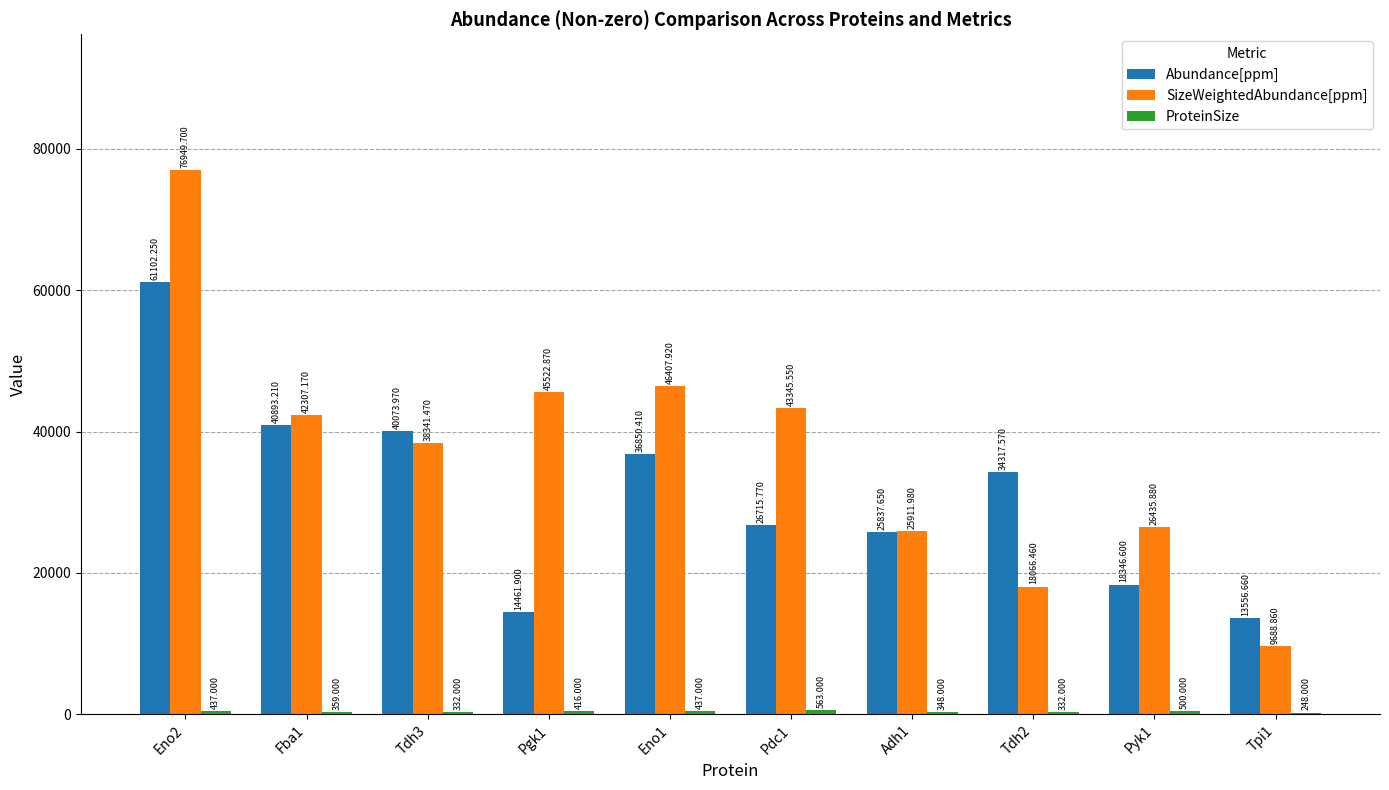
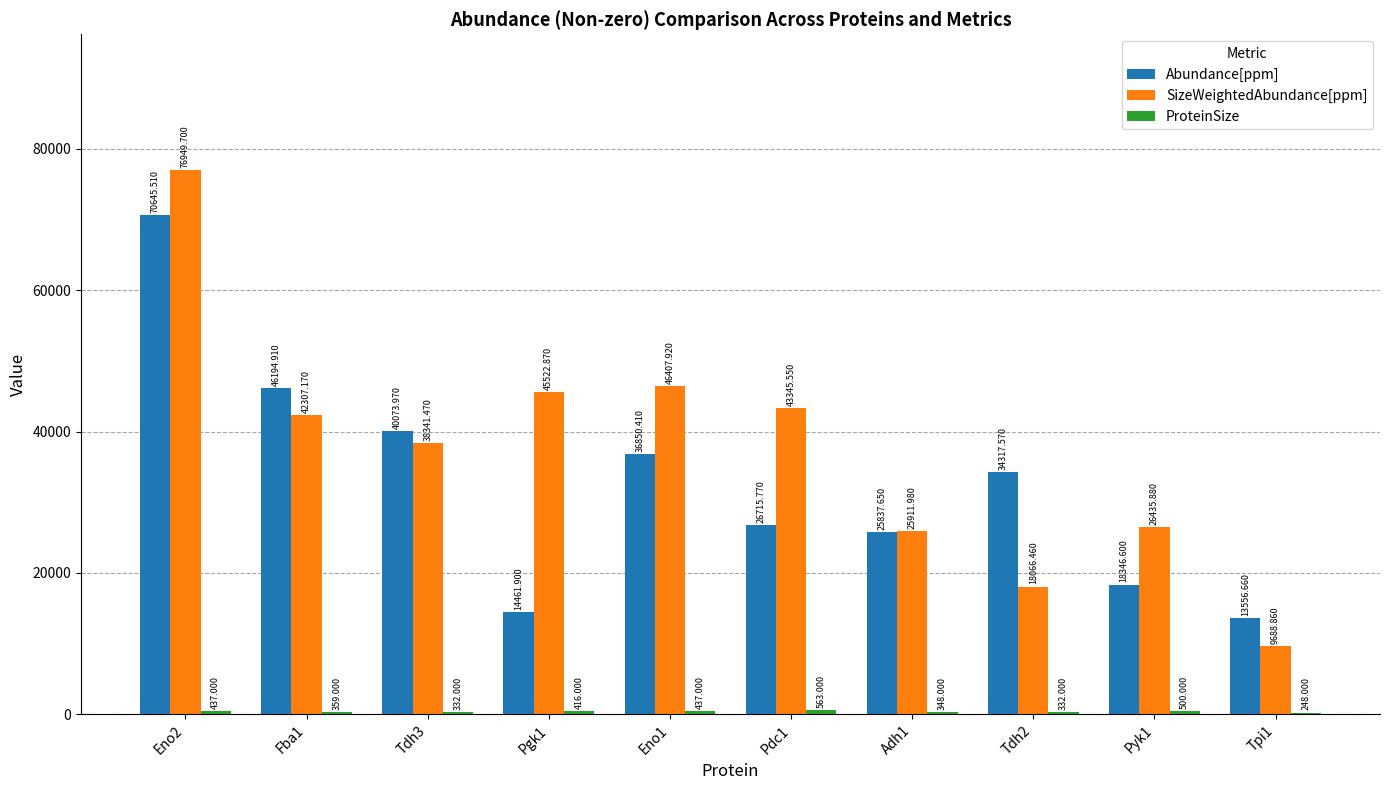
  {
    "Abundance[ppm]": {
-     "Eno2": 61102.250,
-     "Fba1": 40893.210,
+     "Eno2": 70645.510,
+     "Fba1": 46194.910,
      "Tdh3": 40073.970,
      "Pgk1": 14461.900,
      "Eno1": 36850.410,
      "Pdc1": 26715.770,
      "Adh1": 25837.650,
      "Tdh2": 34317.570,
      "Pyk1": 18346.600,
      "Tpi1": 13556.660
    },
    "SizeWeightedAbundance[ppm]": {
      "Eno2": 76949.700,
      "Fba1": 42307.170,
      "Tdh3": 38341.470,
      "Pgk1": 45522.870,
      "Eno1": 46407.920,
      "Pdc1": 43345.550,
      "Adh1": 25911.980,
      "Tdh2": 18066.460,
      "Pyk1": 26435.880,
      "Tpi1": 9688.860
    },
    "ProteinSize": {
      "Eno2": 437.000,
      "Fba1": 359.000,
      "Tdh3": 332.000,
      "Pgk1": 416.000,
      "Eno1": 437.000,
      "Pdc1": 563.000,
      "Adh1": 348.000,
      "Tdh2": 332.000,
      "Pyk1": 500.000,
      "Tpi1": 248.000
    }
  }
